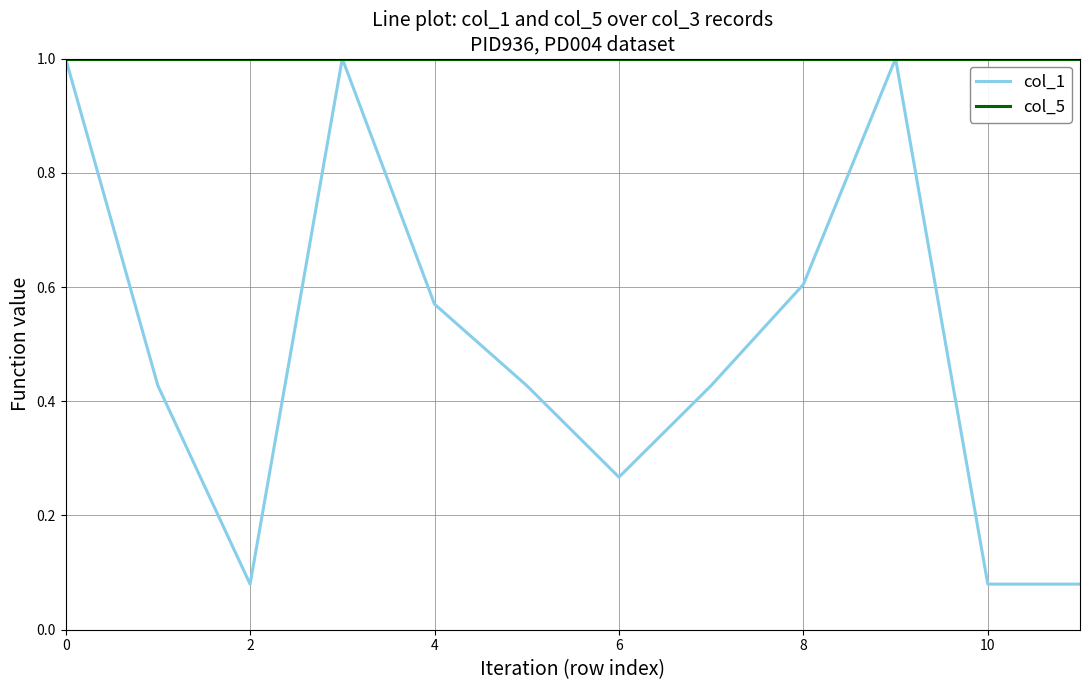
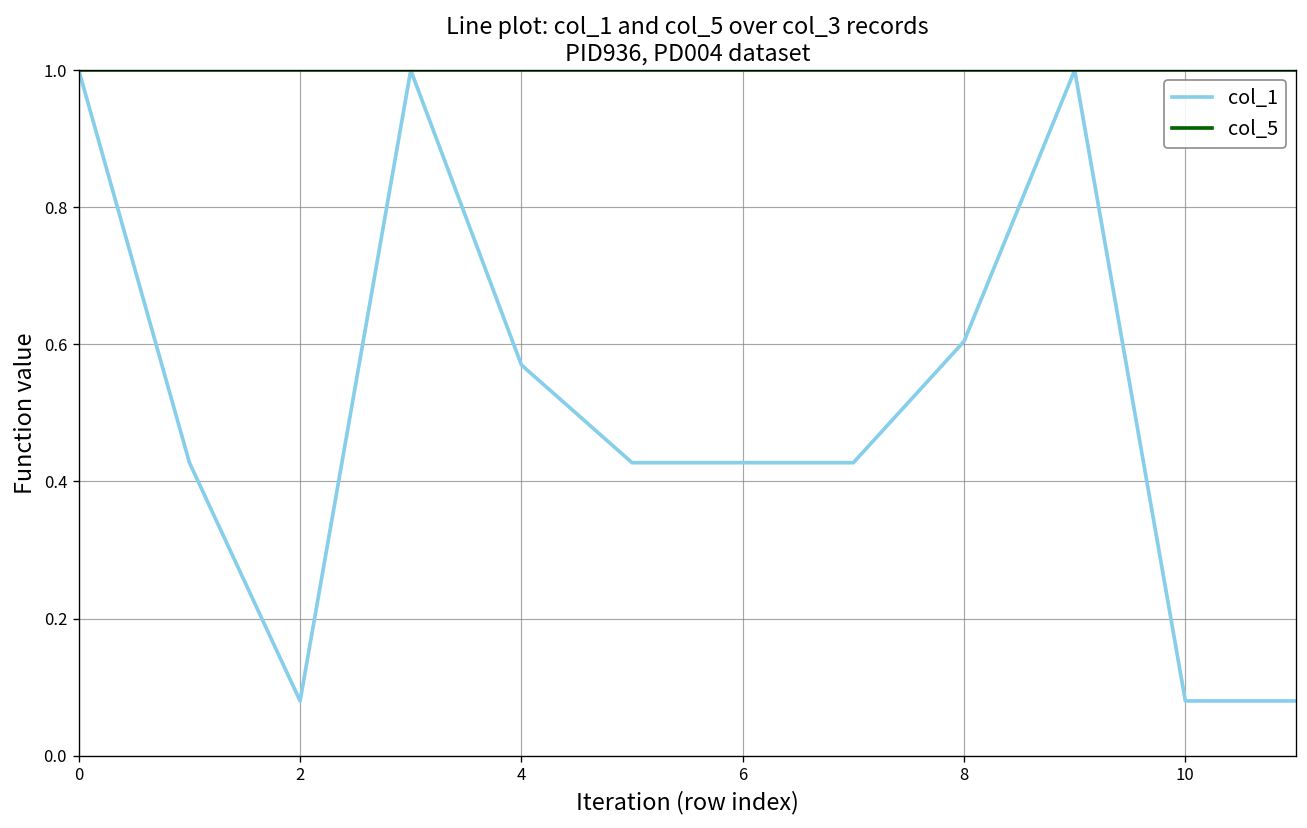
  {
    "col_1": {
      "2": 0.08,
      "4": 0.57,
-     "6": 0.27,
+     "6": 0.43,
      "8": 0.60,
      "10": 0.08
    },
    "col_5": {
      "2": 1.00,
      "4": 1.00,
      "6": 1.00,
      "8": 1.00,
      "10": 1.00
    }
  }
